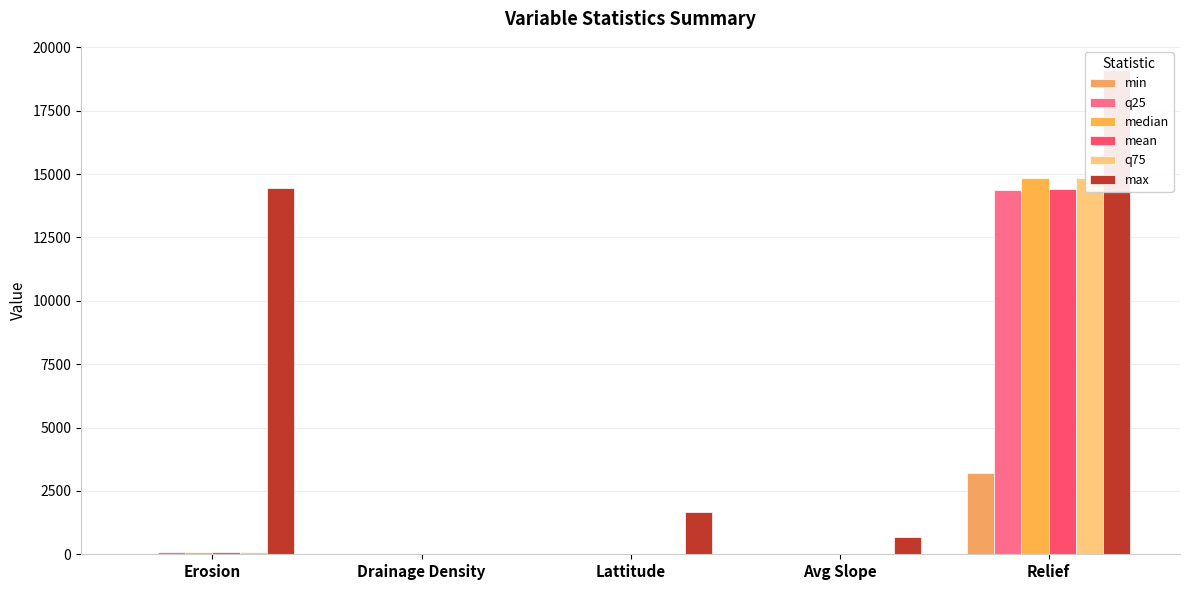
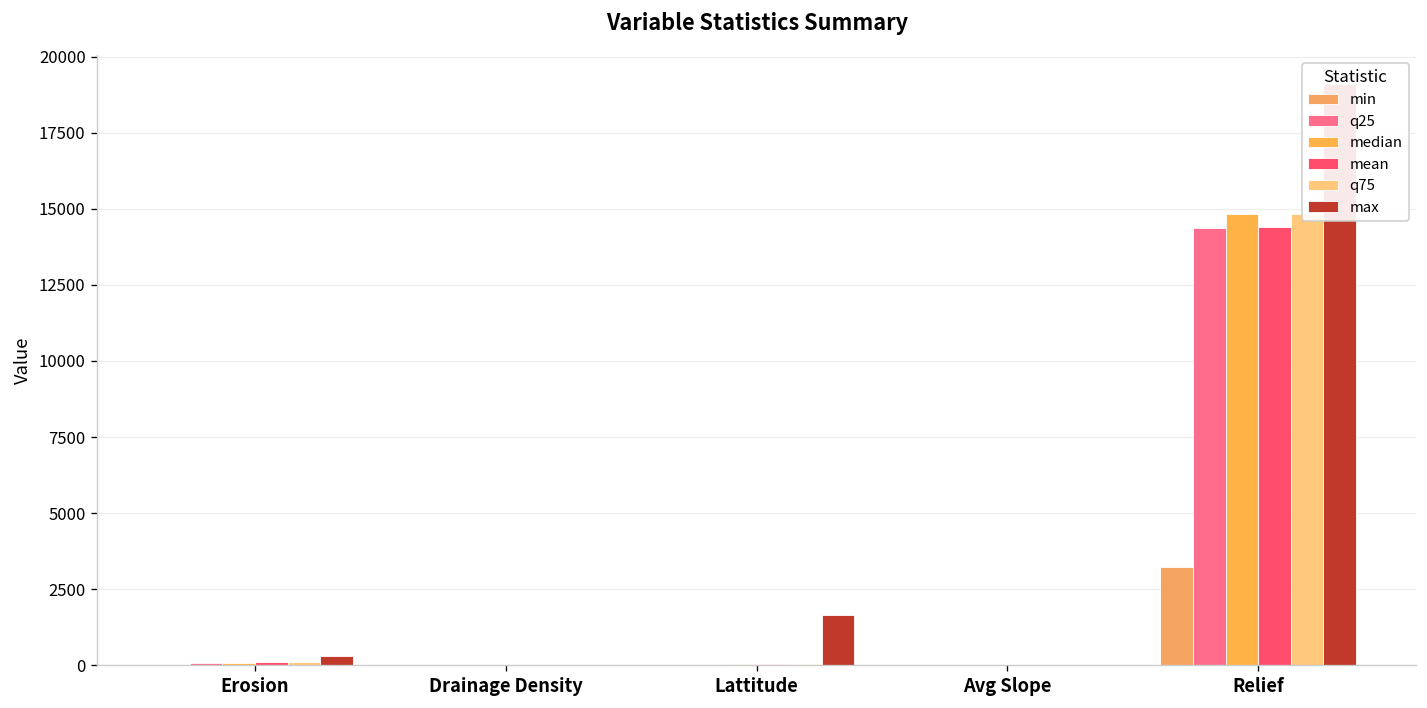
  {
    "max": {
-     "Erosion": 14500,
+     "Erosion": 300,
      "Lattitude": 1700,
-     "Avg Slope": 700
+     "Avg Slope": 0
    }
  }
